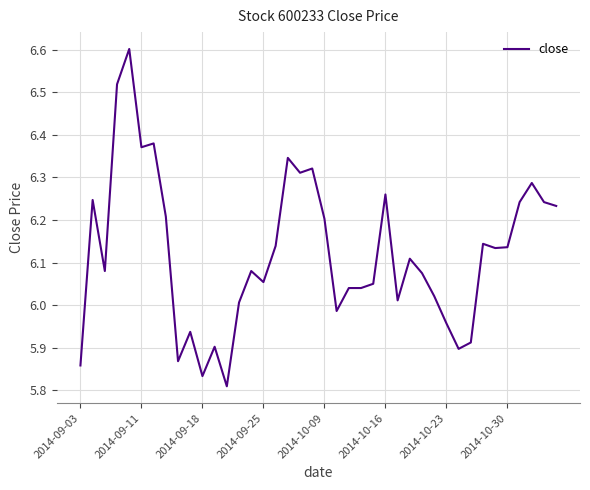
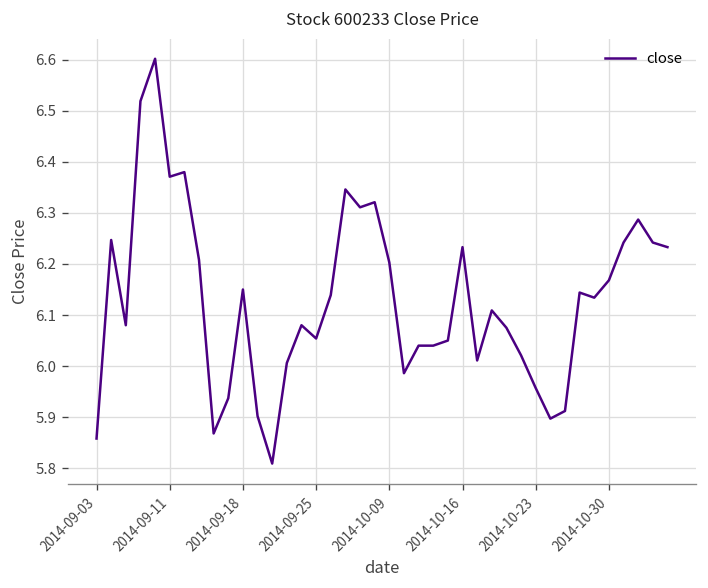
  {
    "2014-09-03": 5.86,
    "2014-09-11": 6.37,
-   "2014-09-18": 5.83,
+   "2014-09-18": 6.15,
    "2014-09-25": 6.05,
    "2014-10-09": 6.20,
-   "2014-10-16": 6.26,
+   "2014-10-16": 6.23,
    "2014-10-23": 5.96,
-   "2014-10-30": 6.14
+   "2014-10-30": 6.17
  }
